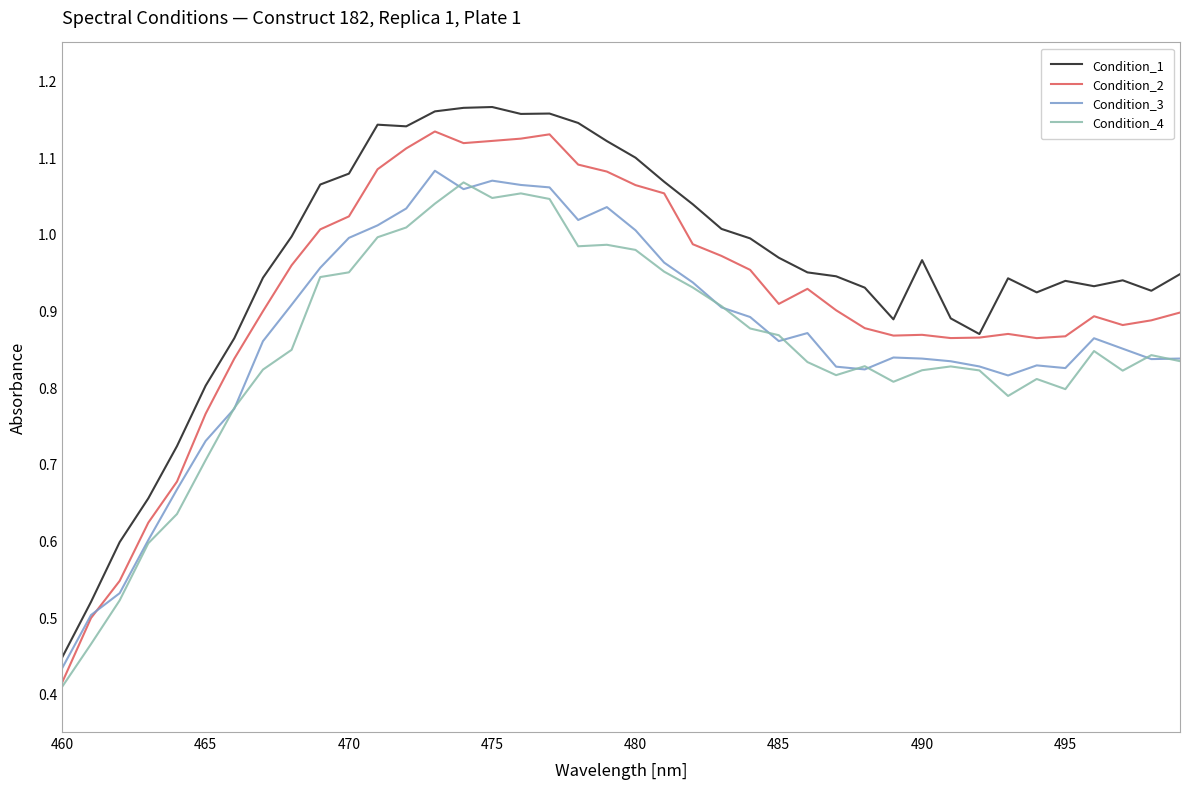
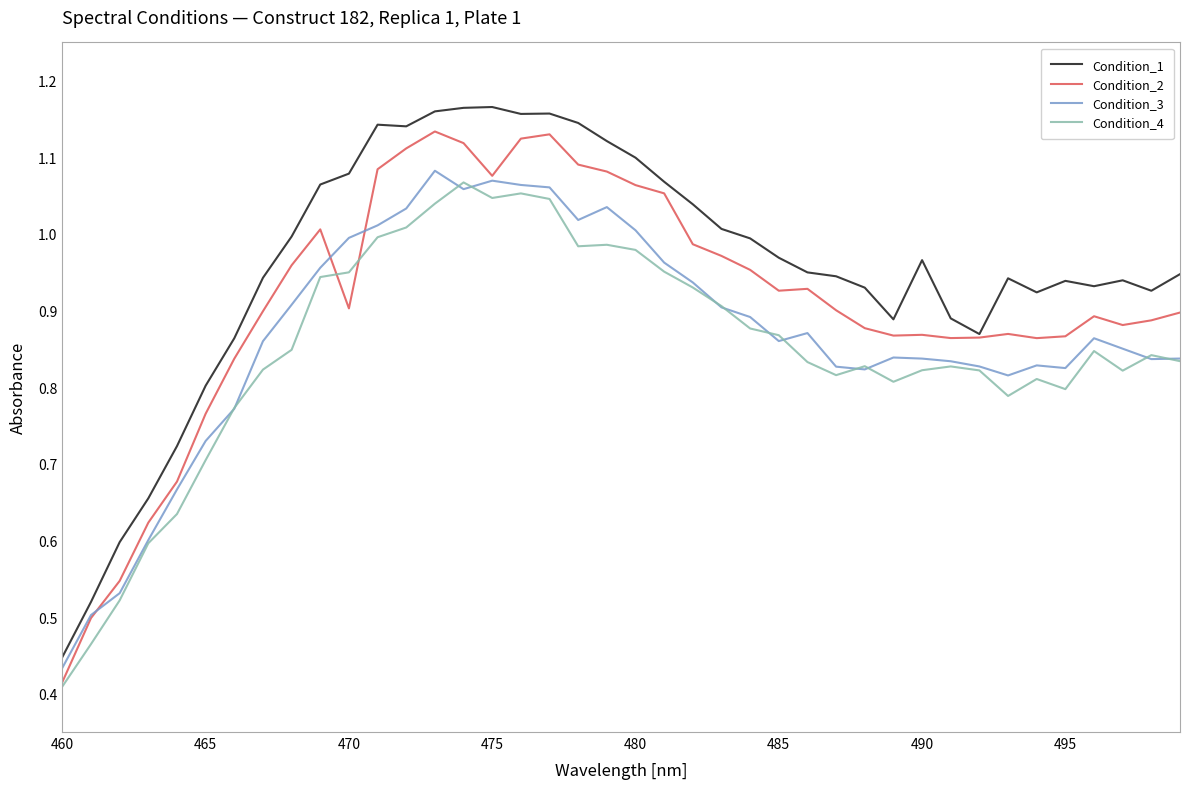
  {
    "Condition_1": {
      "460": 0.45,
      "465": 0.80,
      "470": 1.08,
      "475": 1.17,
      "480": 1.10,
      "485": 0.97,
      "490": 0.97,
      "495": 0.94
    },
    "Condition_2": {
      "460": 0.42,
      "465": 0.77,
-     "470": 1.02,
-     "475": 1.12,
+     "470": 0.90,
+     "475": 1.08,
      "480": 1.06,
-     "485": 0.91,
+     "485": 0.93,
      "490": 0.87,
      "495": 0.87
    }
  }
